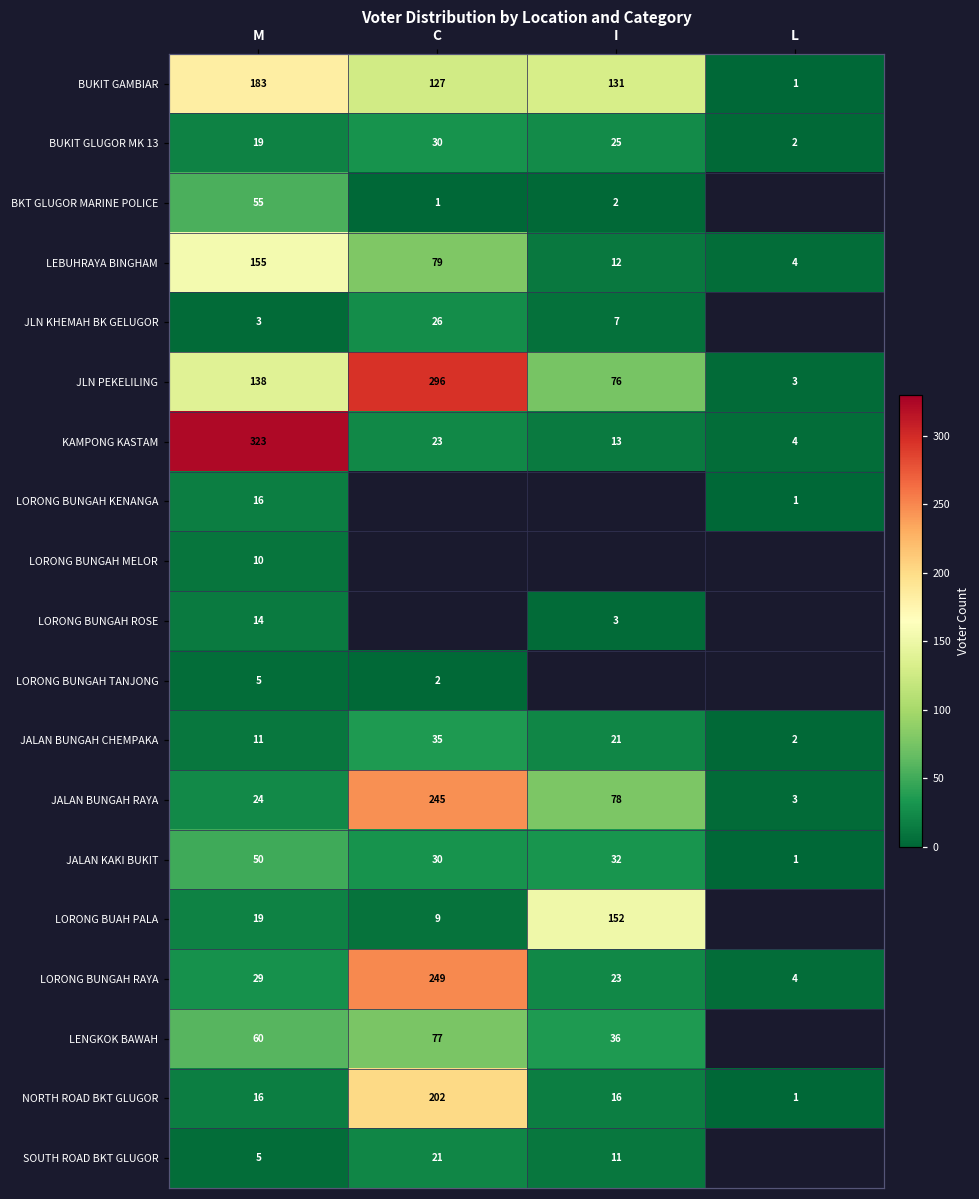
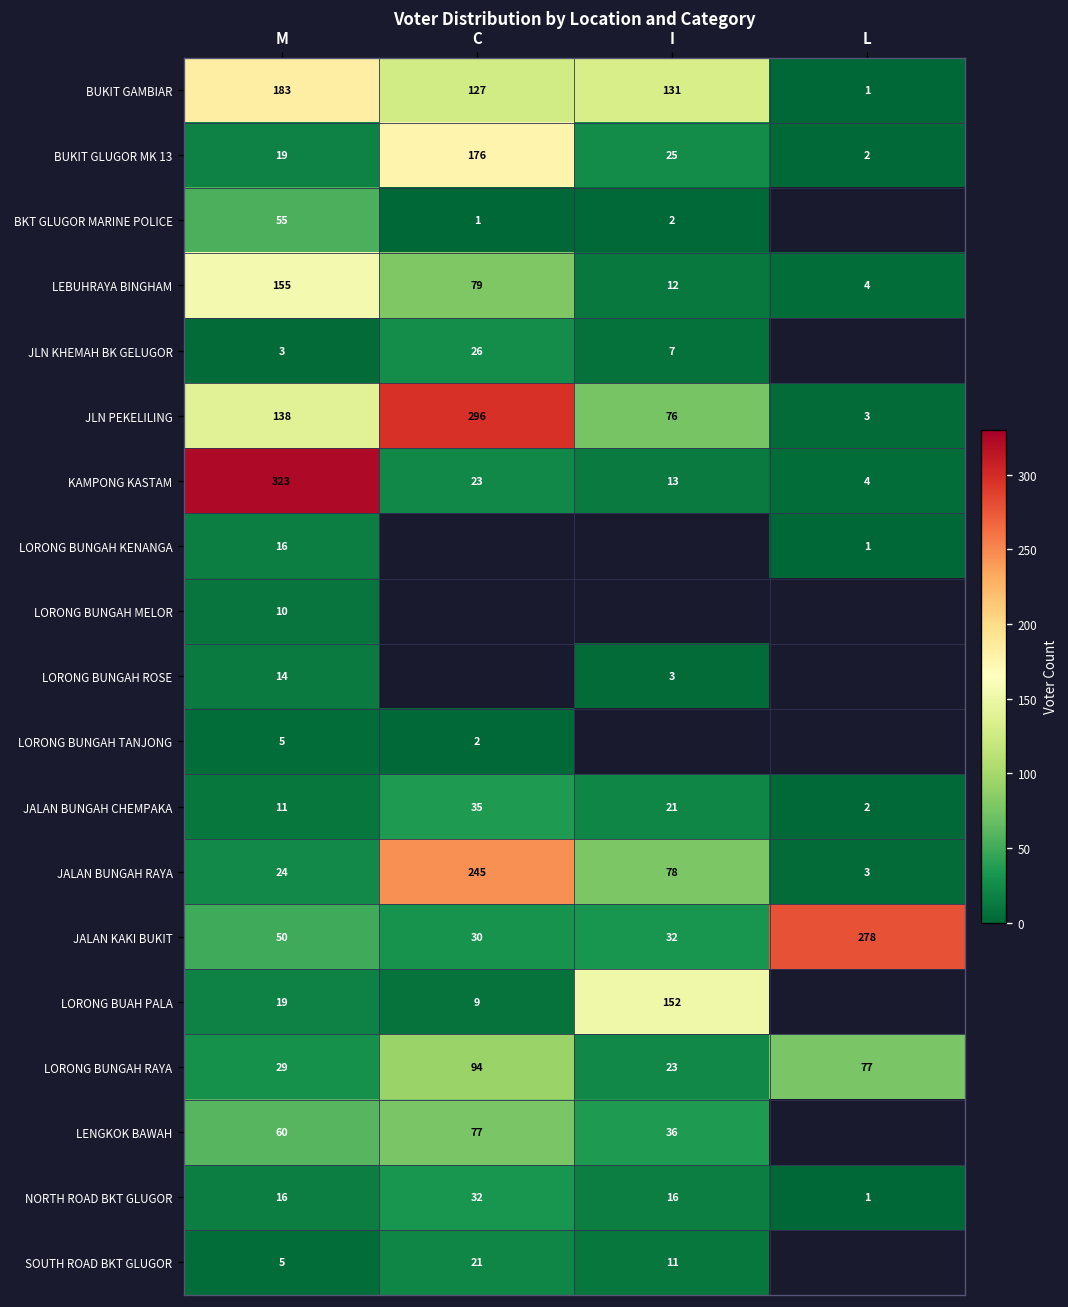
  {
    "BUKIT GAMBIAR": {
      "M": 183,
      "C": 127,
      "I": 131,
      "L": 1
    },
    "BUKIT GLUGOR MK 13": {
      "M": 19,
-     "C": 30,
+     "C": 176,
      "I": 25,
      "L": 2
    },
    "BKT GLUGOR MARINE POLICE": {
      "M": 55,
      "C": 1,
      "I": 2
    },
    "LEBUHRAYA BINGHAM": {
      "M": 155,
      "C": 79,
      "I": 12,
      "L": 4
    },
    "JLN KHEMAH BK GELUGOR": {
      "M": 3,
      "C": 26,
      "I": 7
    },
    "JLN PEKELILING": {
      "M": 138,
      "C": 296,
      "I": 76,
      "L": 3
    },
    "KAMPONG KASTAM": {
      "M": 323,
      "C": 23,
      "I": 13,
      "L": 4
    },
    "LORONG BUNGAH KENANGA": {
      "M": 16,
      "L": 1
    },
    "LORONG BUNGAH MELOR": {
      "M": 10
    },
    "LORONG BUNGAH ROSE": {
      "M": 14,
      "I": 3
    },
    "LORONG BUNGAH TANJONG": {
      "M": 5,
      "C": 2
    },
    "JALAN BUNGAH CHEMPAKA": {
      "M": 11,
      "C": 35,
      "I": 21,
      "L": 2
    },
    "JALAN BUNGAH RAYA": {
      "M": 24,
      "C": 245,
      "I": 78,
      "L": 3
    },
    "JALAN KAKI BUKIT": {
      "M": 50,
      "C": 30,
      "I": 32,
-     "L": 1
+     "L": 278
    },
    "LORONG BUAH PALA": {
      "M": 19,
      "C": 9,
      "I": 152
    },
    "LORONG BUNGAH RAYA": {
      "M": 29,
-     "C": 249,
+     "C": 94,
      "I": 23,
-     "L": 4
+     "L": 77
    },
    "LENGKOK BAWAH": {
      "M": 60,
      "C": 77,
      "I": 36
    },
    "NORTH ROAD BKT GLUGOR": {
      "M": 16,
-     "C": 202,
+     "C": 32,
      "I": 16,
      "L": 1
    },
    "SOUTH ROAD BKT GLUGOR": {
      "M": 5,
      "C": 21,
      "I": 11
    }
  }
